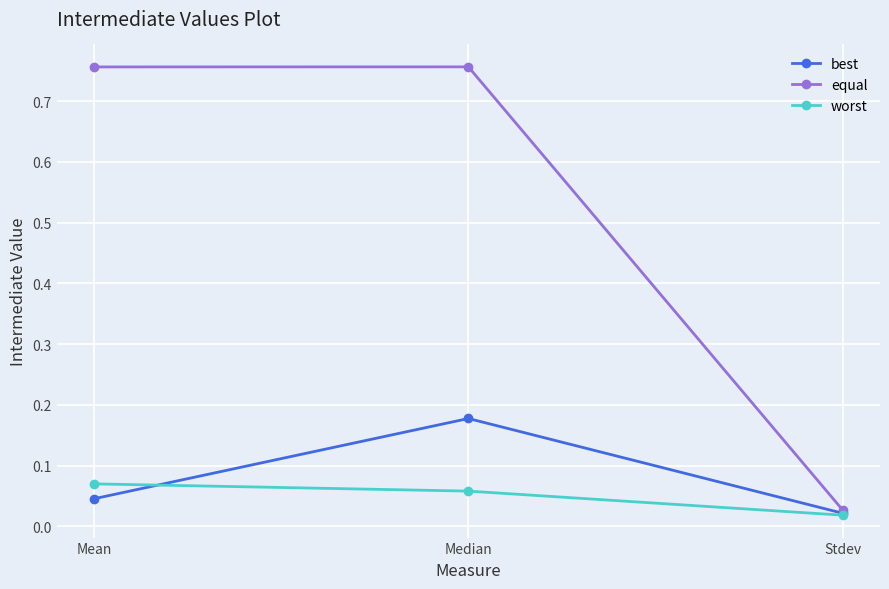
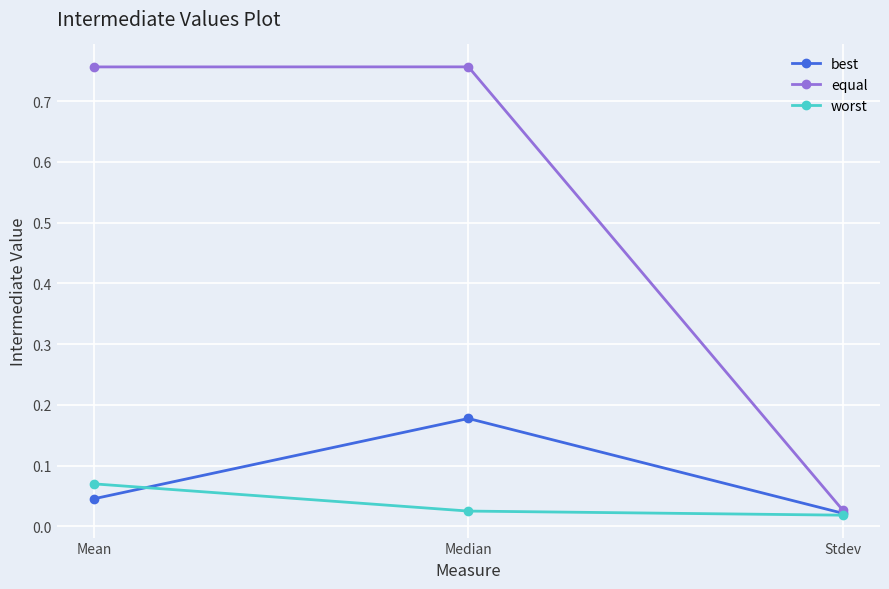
  {
    "best": {
      "Mean": 0.05,
      "Median": 0.18
    },
    "equal": {
      "Mean": 0.76,
      "Median": 0.76,
      "Stdev": 0.03
    },
    "worst": {
      "Mean": 0.07,
-     "Median": 0.06
+     "Median": 0.03
    }
  }
